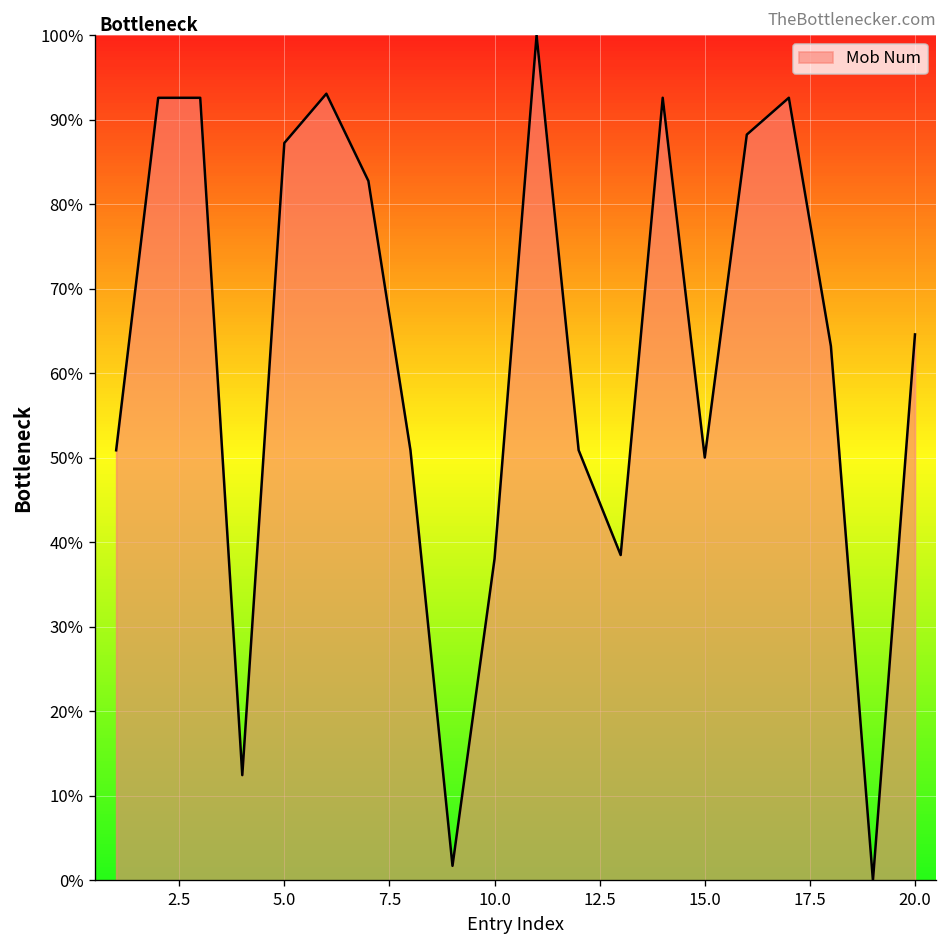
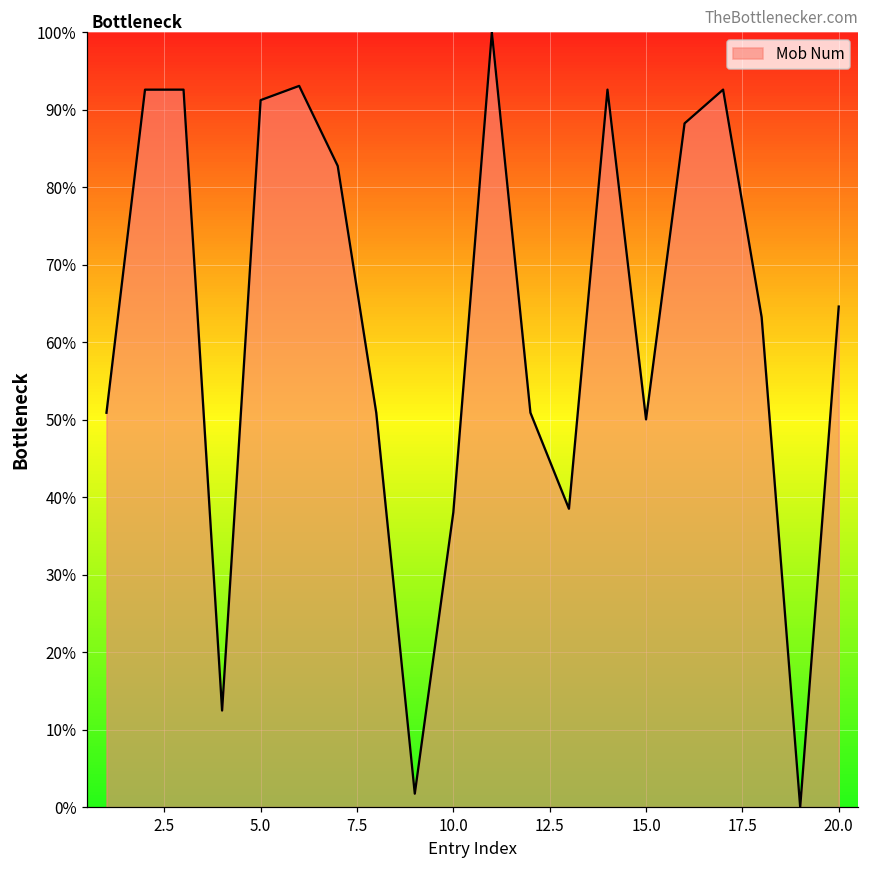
  {
-   "5.0": "87%",
+   "5.0": "91%",
    "10.0": "38%",
    "15.0": "50%",
    "20.0": "65%"
  }
